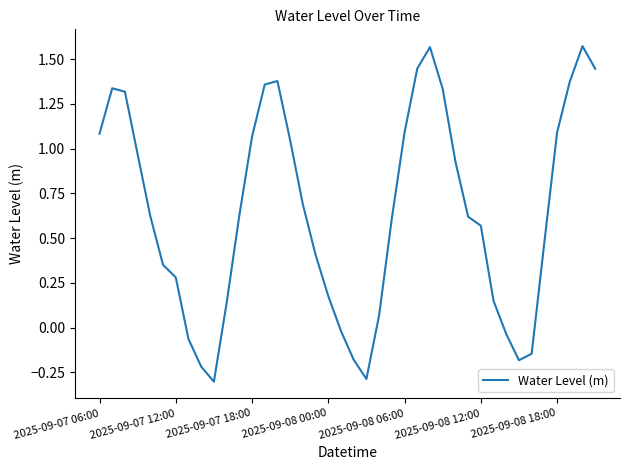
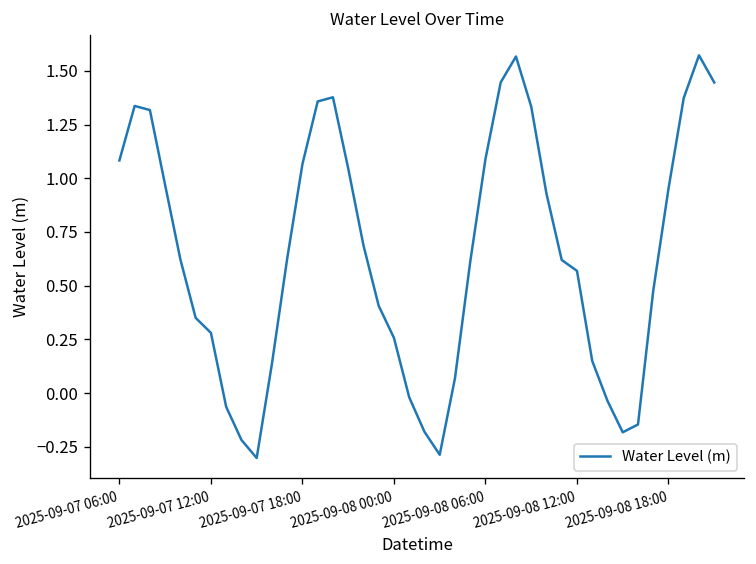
  {
    "2025-09-07 06:00": 1.08,
    "2025-09-07 12:00": 0.28,
    "2025-09-07 18:00": 1.07,
-   "2025-09-08 00:00": 0.18,
+   "2025-09-08 00:00": 0.26,
    "2025-09-08 06:00": 1.09,
    "2025-09-08 12:00": 0.57,
-   "2025-09-08 18:00": 1.09
+   "2025-09-08 18:00": 0.95
  }
